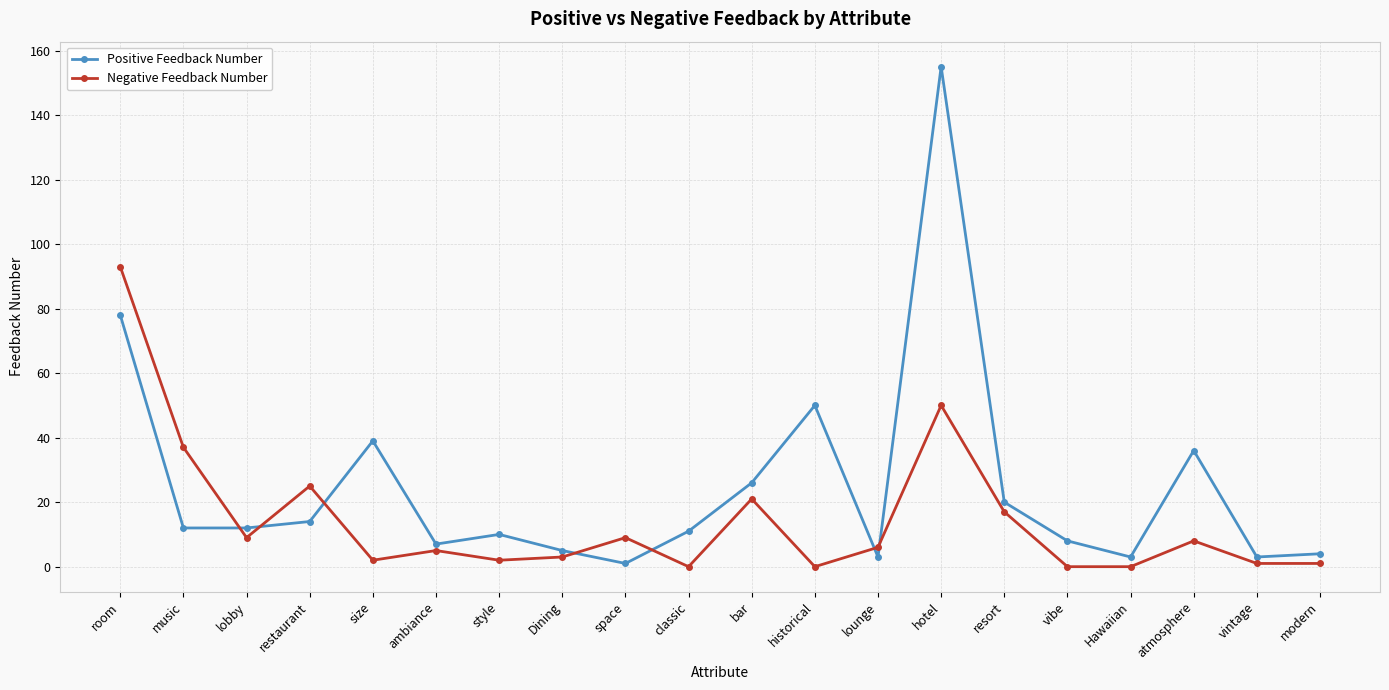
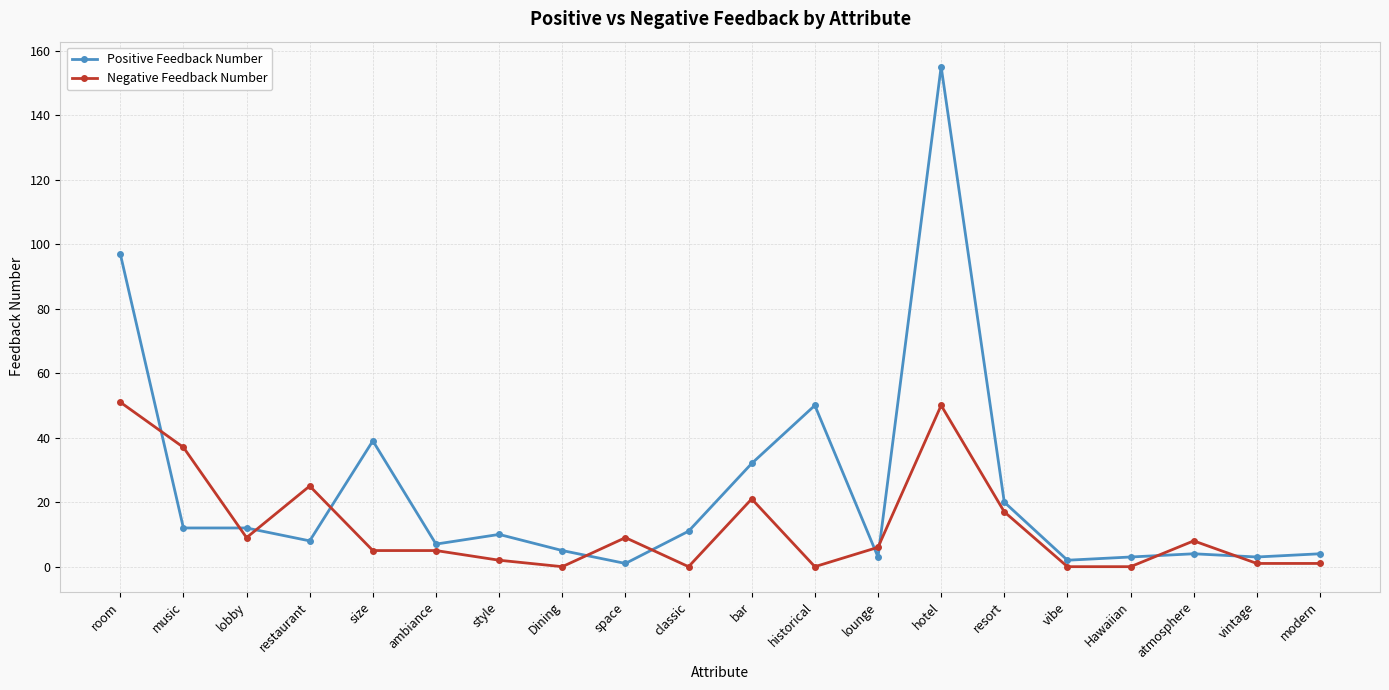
  {
    "Positive Feedback Number": {
-     "room": 78,
+     "room": 97,
      "music": 12,
      "lobby": 12,
-     "restaurant": 14,
+     "restaurant": 8,
      "size": 39,
      "ambiance": 7,
      "style": 10,
      "Dining": 5,
      "space": 1,
      "classic": 11,
-     "bar": 26,
+     "bar": 32,
      "historical": 50,
      "lounge": 3,
      "hotel": 155,
      "resort": 20,
-     "vibe": 8,
+     "vibe": 2,
      "Hawaiian": 3,
-     "atmosphere": 36,
+     "atmosphere": 4,
      "vintage": 3,
      "modern": 4
    },
    "Negative Feedback Number": {
-     "room": 93,
+     "room": 51,
      "music": 37,
      "lobby": 9,
      "restaurant": 25,
-     "size": 2,
+     "size": 5,
      "ambiance": 5,
      "style": 2,
-     "Dining": 3,
+     "Dining": 0,
      "space": 9,
      "classic": 0,
      "bar": 21,
      "historical": 0,
      "lounge": 6,
      "hotel": 50,
      "resort": 17,
      "vibe": 0,
      "Hawaiian": 0,
      "atmosphere": 8,
      "vintage": 1,
      "modern": 1
    }
  }
